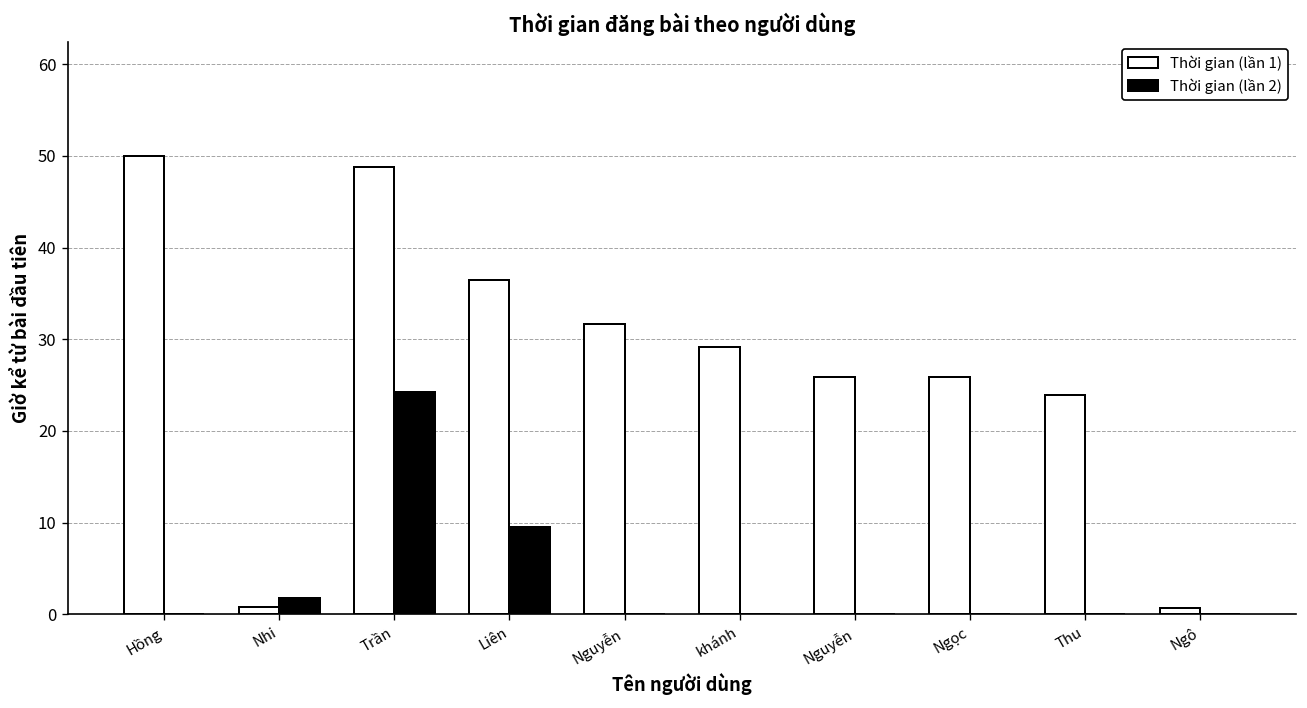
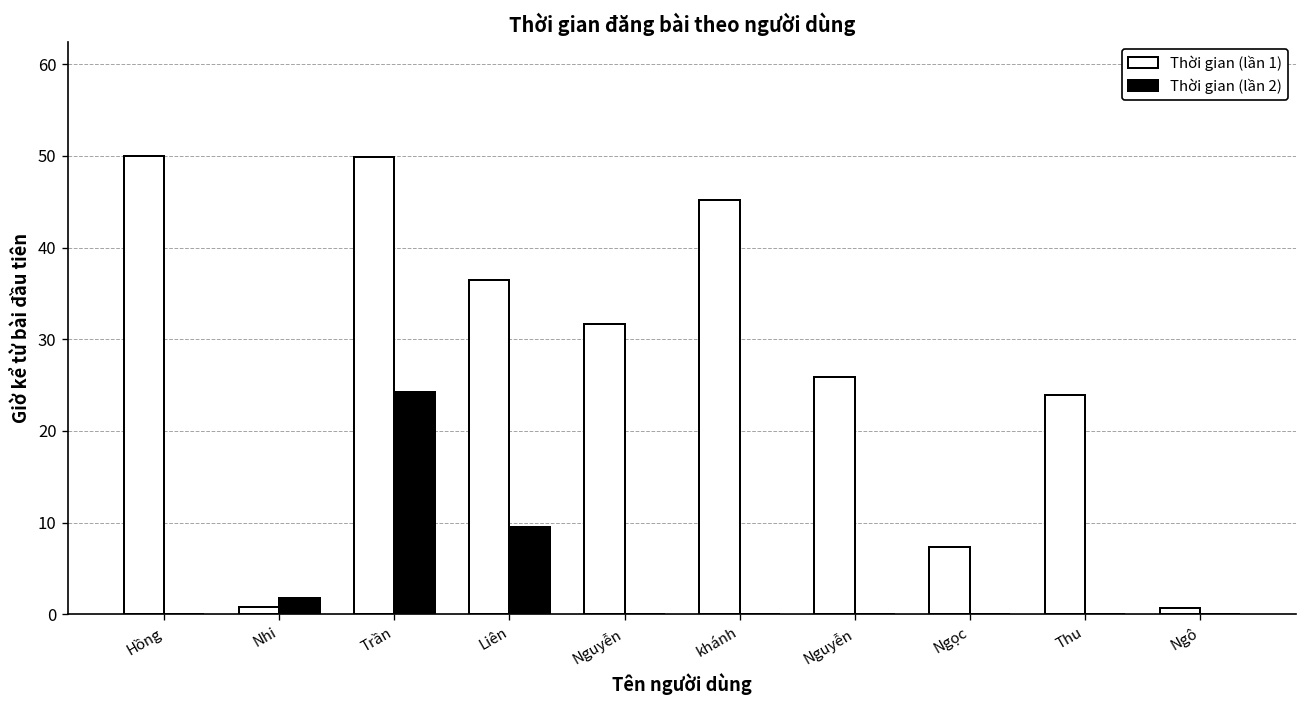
  {
    "Thời gian (lần 1)": {
      "Hồng": 50,
      "Nhi": 1,
-     "Trần": 49,
+     "Trần": 50,
      "Liên": 36,
-     "khánh": 29,
-     "Ngọc": 26,
+     "khánh": 45,
+     "Ngọc": 7,
      "Thu": 24,
      "Ngô": 1
    },
    "Thời gian (lần 2)": {
      "Hồng": 0,
      "Nhi": 2,
      "Trần": 24,
      "Liên": 10,
      "khánh": 0,
      "Ngọc": 0,
      "Thu": 0,
      "Ngô": 0
    }
  }
